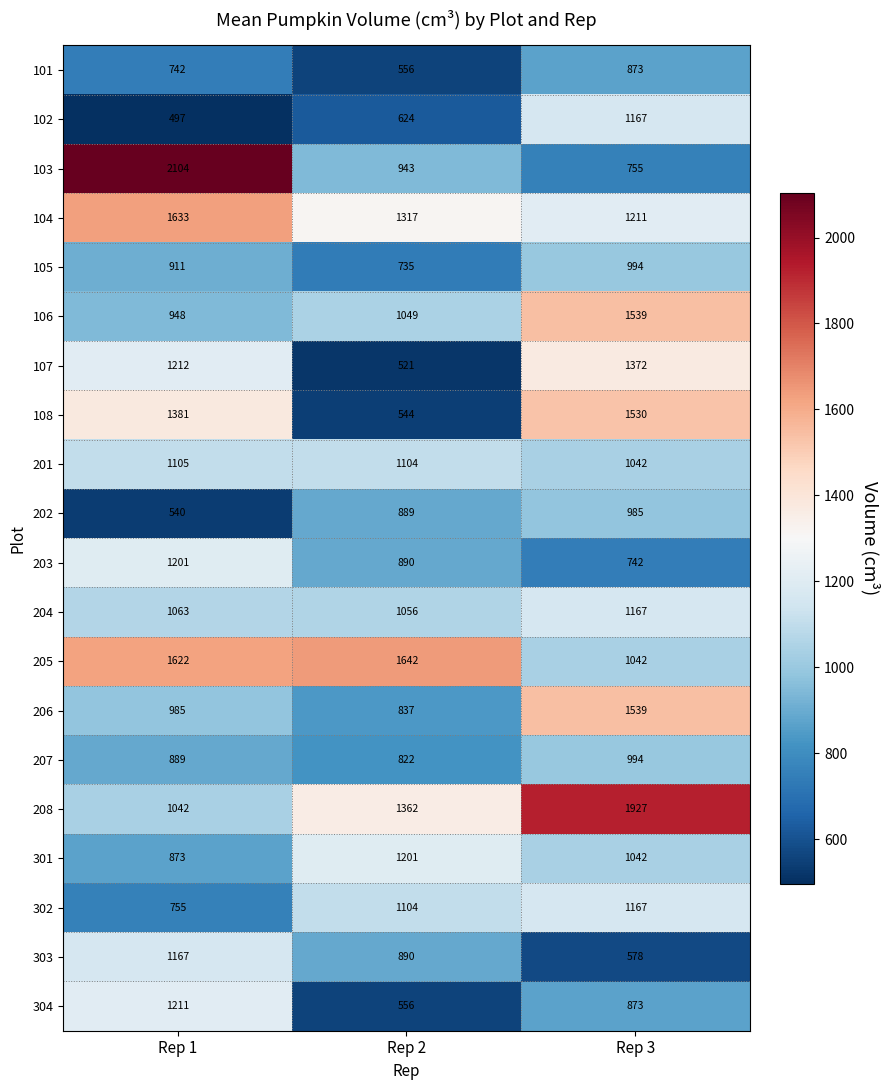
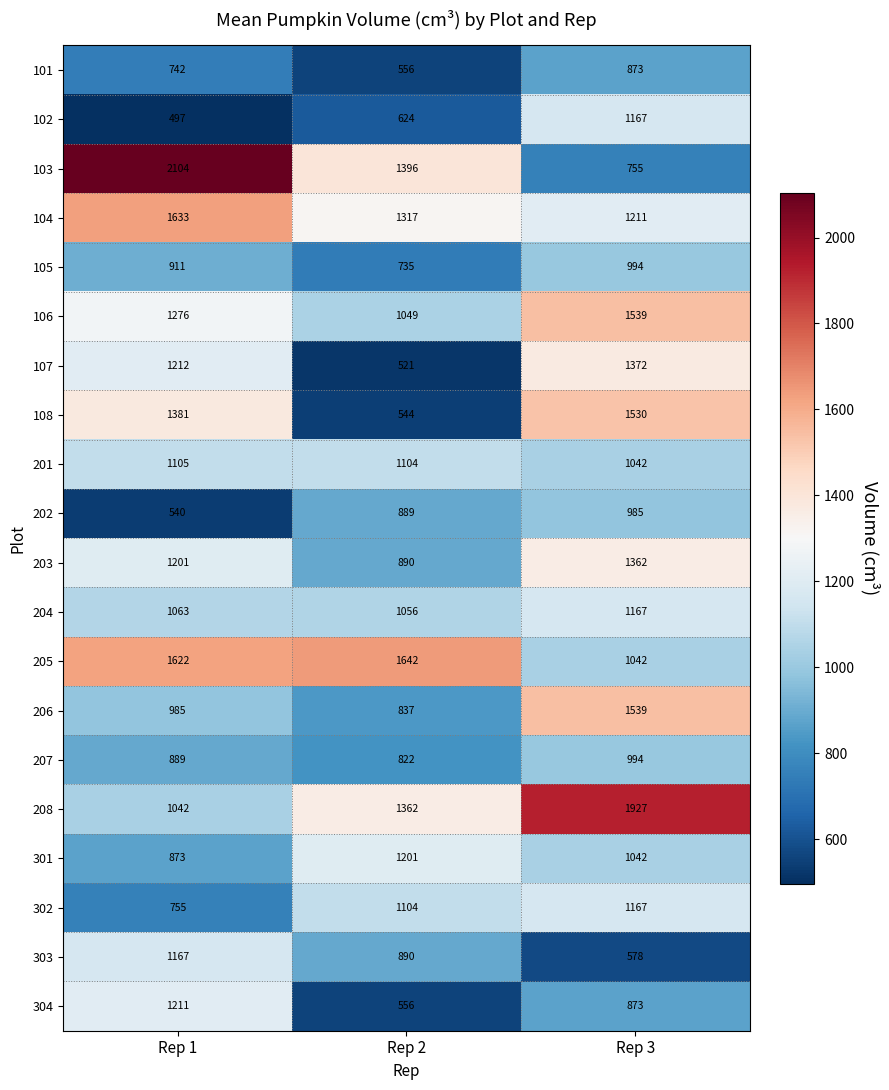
  {
    "101": {
      "Rep 1": 742,
      "Rep 2": 556,
      "Rep 3": 873
    },
    "102": {
      "Rep 1": 497,
      "Rep 2": 624,
      "Rep 3": 1167
    },
    "103": {
      "Rep 1": 2104,
-     "Rep 2": 943,
+     "Rep 2": 1396,
      "Rep 3": 755
    },
    "104": {
      "Rep 1": 1633,
      "Rep 2": 1317,
      "Rep 3": 1211
    },
    "105": {
      "Rep 1": 911,
      "Rep 2": 735,
      "Rep 3": 994
    },
    "106": {
-     "Rep 1": 948,
+     "Rep 1": 1276,
      "Rep 2": 1049,
      "Rep 3": 1539
    },
    "107": {
      "Rep 1": 1212,
      "Rep 2": 521,
      "Rep 3": 1372
    },
    "108": {
      "Rep 1": 1381,
      "Rep 2": 544,
      "Rep 3": 1530
    },
    "201": {
      "Rep 1": 1105,
      "Rep 2": 1104,
      "Rep 3": 1042
    },
    "202": {
      "Rep 1": 540,
      "Rep 2": 889,
      "Rep 3": 985
    },
    "203": {
      "Rep 1": 1201,
      "Rep 2": 890,
-     "Rep 3": 742
+     "Rep 3": 1362
    },
    "204": {
      "Rep 1": 1063,
      "Rep 2": 1056,
      "Rep 3": 1167
    },
    "205": {
      "Rep 1": 1622,
      "Rep 2": 1642,
      "Rep 3": 1042
    },
    "206": {
      "Rep 1": 985,
      "Rep 2": 837,
      "Rep 3": 1539
    },
    "207": {
      "Rep 1": 889,
      "Rep 2": 822,
      "Rep 3": 994
    },
    "208": {
      "Rep 1": 1042,
      "Rep 2": 1362,
      "Rep 3": 1927
    },
    "301": {
      "Rep 1": 873,
      "Rep 2": 1201,
      "Rep 3": 1042
    },
    "302": {
      "Rep 1": 755,
      "Rep 2": 1104,
      "Rep 3": 1167
    },
    "303": {
      "Rep 1": 1167,
      "Rep 2": 890,
      "Rep 3": 578
    },
    "304": {
      "Rep 1": 1211,
      "Rep 2": 556,
      "Rep 3": 873
    }
  }
